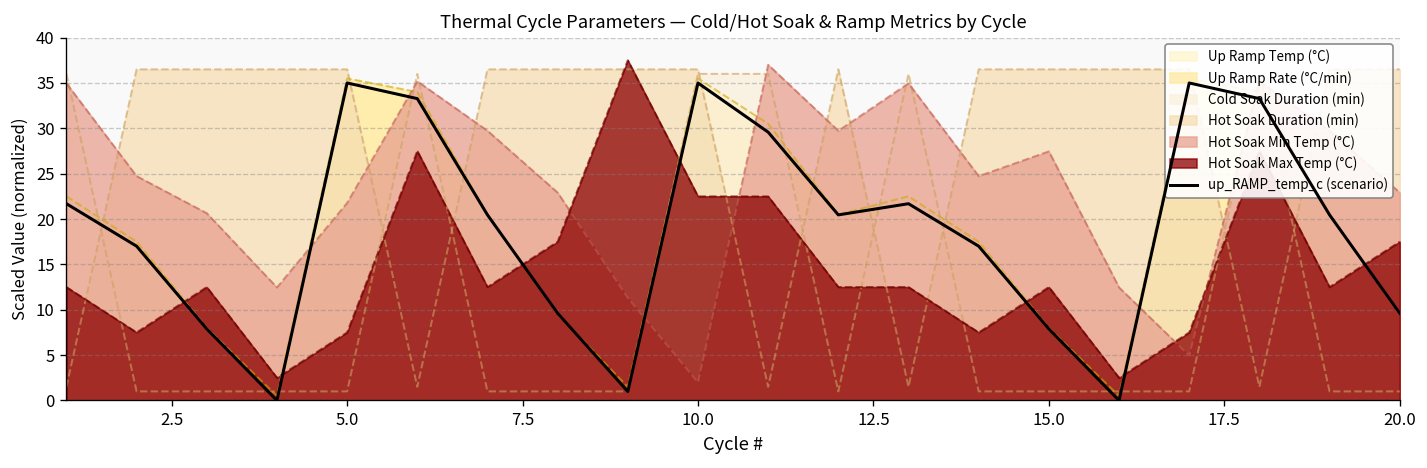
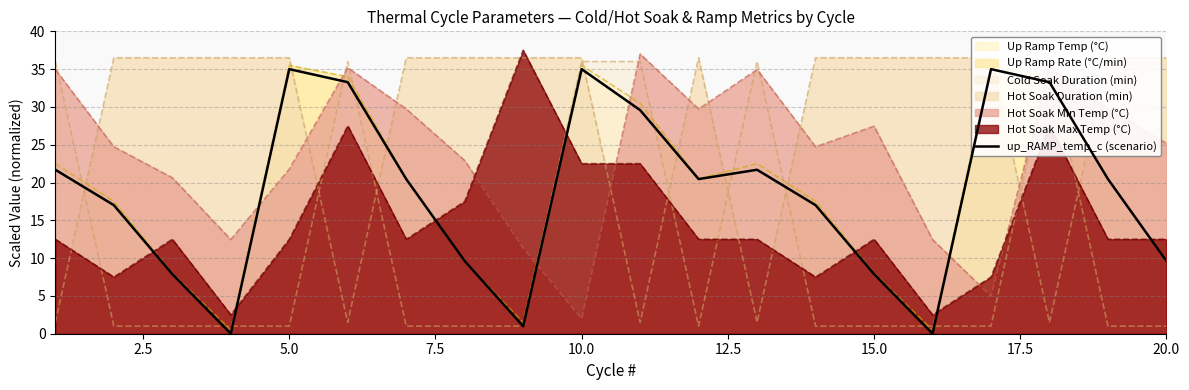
  {
    "Hot Soak Min Temp (°C)": {
      "5.0": 22,
      "10.0": 2,
      "15.0": 27,
-     "20.0": 23
+     "20.0": 25
    },
    "Hot Soak Max Temp (°C)": {
-     "5.0": 8,
+     "5.0": 12,
      "10.0": 23,
      "15.0": 12,
-     "20.0": 17
+     "20.0": 12
    }
  }
